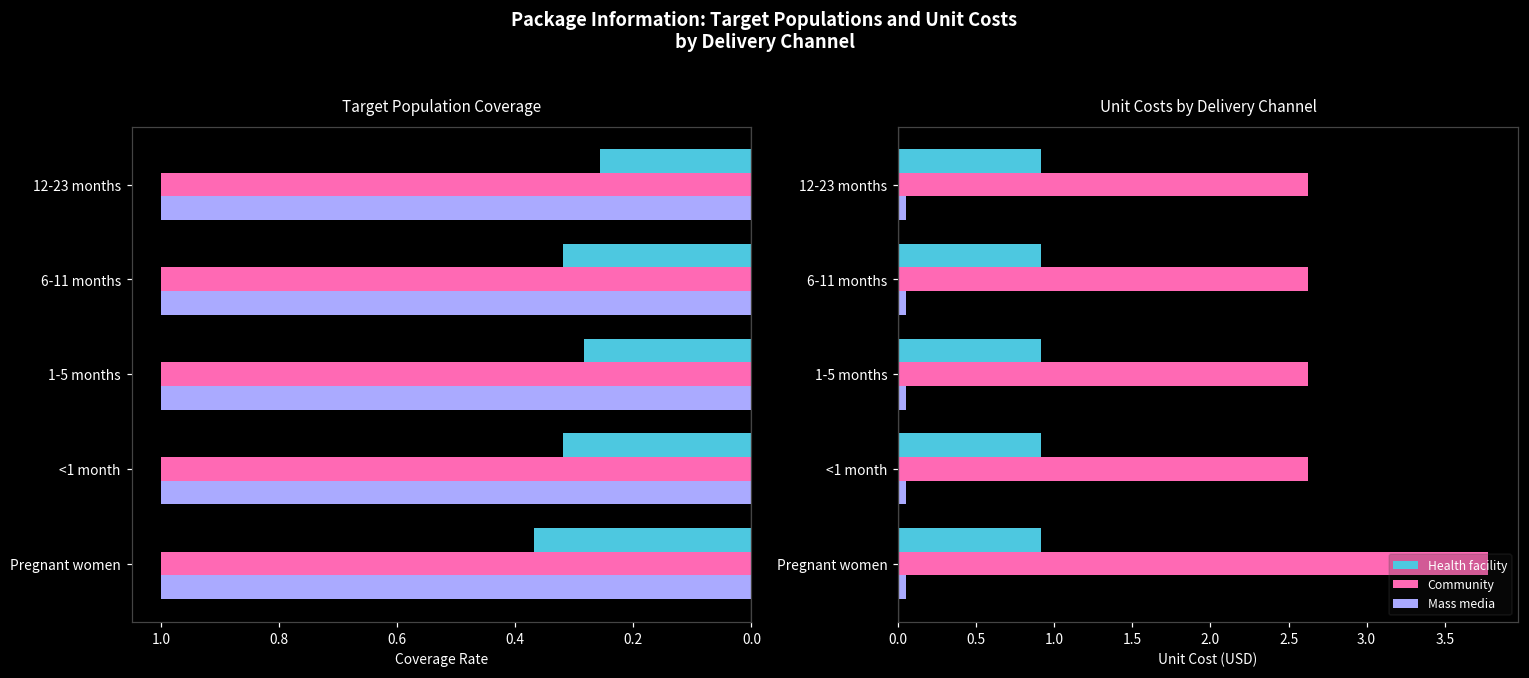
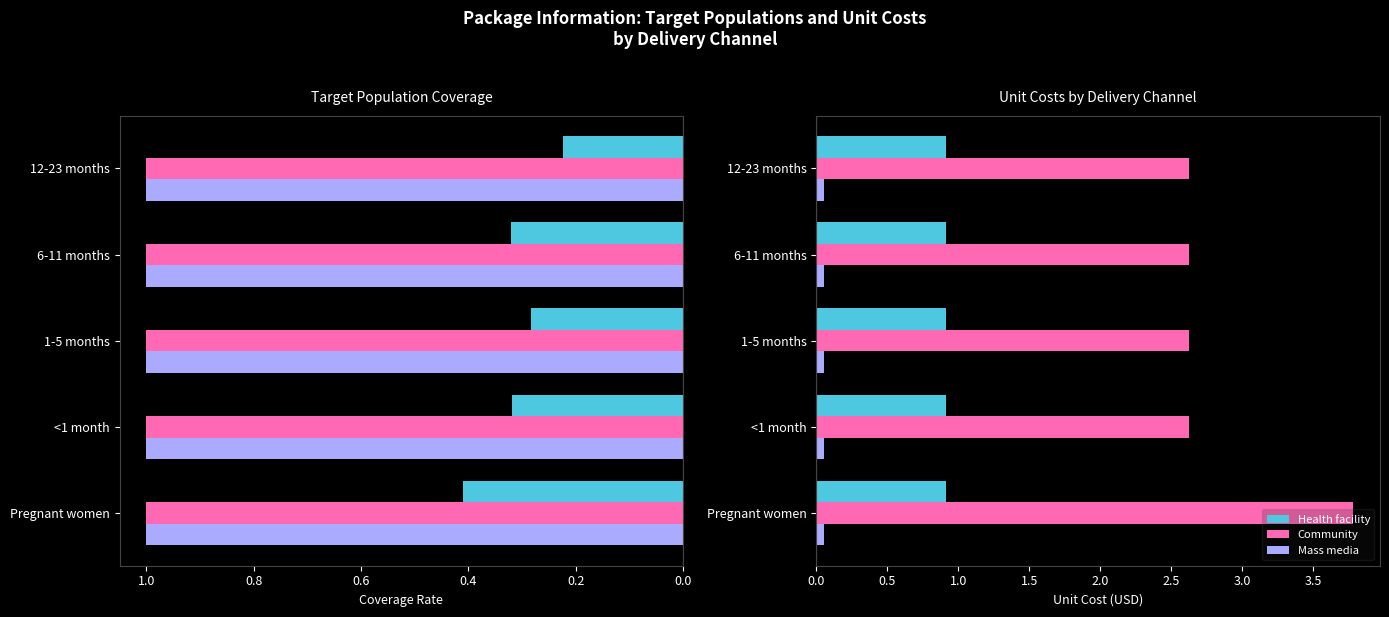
  {
    "Target Population Coverage": {
      "Health facility": {
-       "12-23 months": 0.26,
+       "12-23 months": 0.22,
        "6-11 months": 0.32,
        "1-5 months": 0.28,
        "<1 month": 0.32,
-       "Pregnant women": 0.37
+       "Pregnant women": 0.41
      },
      "Community": {
        "12-23 months": 1.00,
        "6-11 months": 1.00,
        "1-5 months": 1.00,
        "<1 month": 1.00,
        "Pregnant women": 1.00
      },
      "Mass media": {
        "12-23 months": 1.00,
        "6-11 months": 1.00,
        "1-5 months": 1.00,
        "<1 month": 1.00,
        "Pregnant women": 1.00
      }
    },
    "Unit Costs by Delivery Channel": {
      "Health facility": {
        "12-23 months": 0.92,
        "6-11 months": 0.92,
        "1-5 months": 0.92,
        "<1 month": 0.92,
        "Pregnant women": 0.92
      },
      "Community": {
        "12-23 months": 2.62,
        "6-11 months": 2.62,
        "1-5 months": 2.62,
        "<1 month": 2.62
      },
      "Mass media": {
        "12-23 months": 0.05,
        "6-11 months": 0.05,
        "1-5 months": 0.05,
        "<1 month": 0.05,
        "Pregnant women": 0.05
      }
    }
  }
